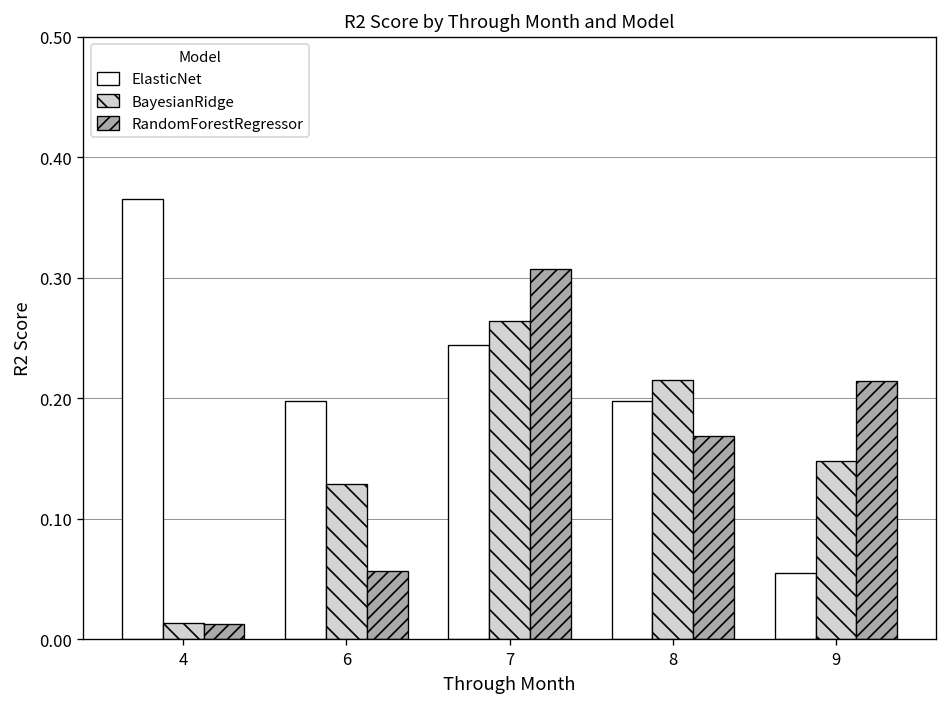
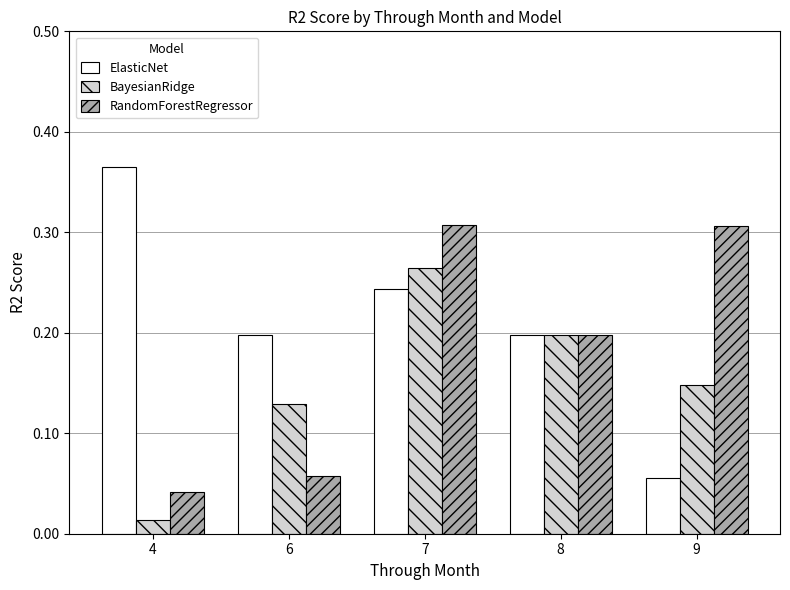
  {
    "ElasticNet": {
      "4": 0.365,
      "6": 0.198,
      "7": 0.244,
      "8": 0.198,
      "9": 0.055
    },
    "BayesianRidge": {
      "4": 0.014,
      "6": 0.129,
      "7": 0.264,
-     "8": 0.215,
+     "8": 0.198,
      "9": 0.148
    },
    "RandomForestRegressor": {
-     "4": 0.013,
+     "4": 0.042,
      "6": 0.057,
      "7": 0.307,
-     "8": 0.169,
-     "9": 0.214
+     "8": 0.198,
+     "9": 0.306
    }
  }
